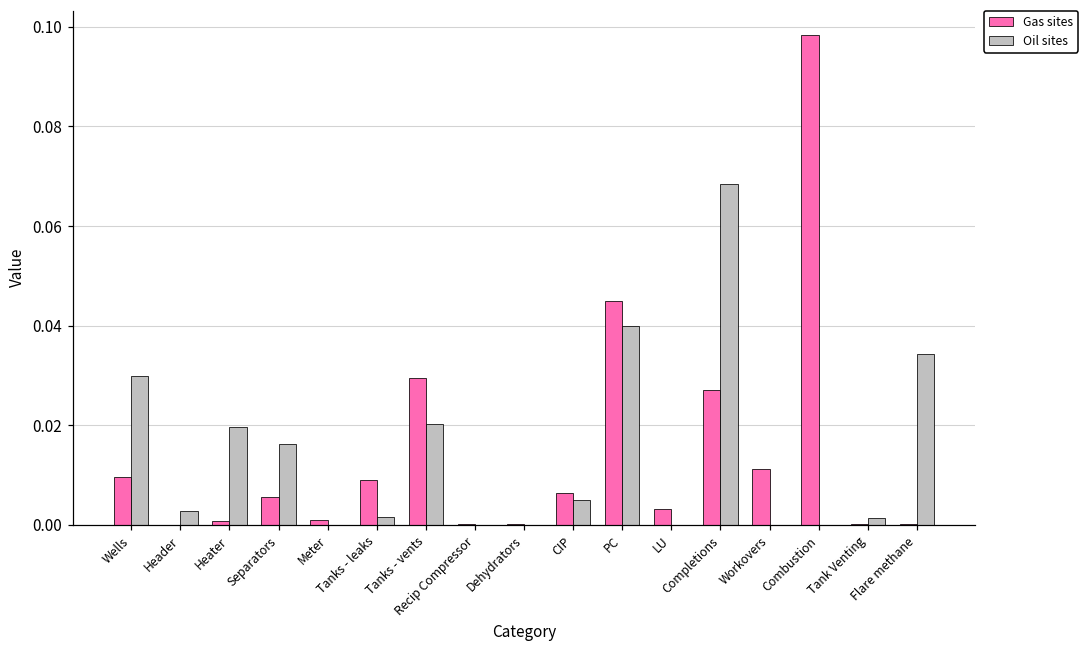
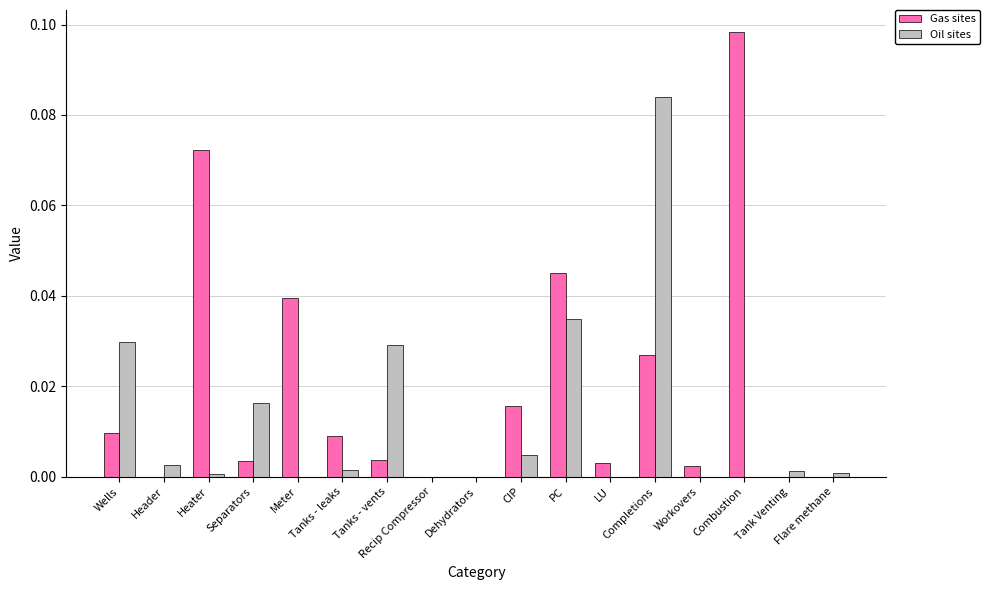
  {
    "Gas sites": {
      "Wells": 0.010,
      "Header": 0.000,
-     "Heater": 0.001,
-     "Separators": 0.006,
-     "Meter": 0.001,
+     "Heater": 0.072,
+     "Separators": 0.004,
+     "Meter": 0.039,
      "Tanks - leaks": 0.009,
-     "Tanks - vents": 0.029,
-     "CIP": 0.006,
+     "Tanks - vents": 0.004,
+     "CIP": 0.016,
      "PC": 0.045,
      "LU": 0.003,
      "Completions": 0.027,
-     "Workovers": 0.011,
+     "Workovers": 0.002,
      "Combustion": 0.098
    },
    "Oil sites": {
      "Wells": 0.030,
      "Header": 0.003,
-     "Heater": 0.020,
+     "Heater": 0.001,
      "Separators": 0.016,
      "Meter": 0.000,
      "Tanks - leaks": 0.001,
-     "Tanks - vents": 0.020,
+     "Tanks - vents": 0.029,
      "Recip Compressor": 0.000,
      "Dehydrators": 0.000,
      "CIP": 0.005,
-     "PC": 0.040,
+     "PC": 0.035,
      "LU": 0.000,
-     "Completions": 0.069,
+     "Completions": 0.084,
      "Workovers": 0.000,
      "Combustion": 0.000,
      "Tank Venting": 0.001,
-     "Flare methane": 0.034
+     "Flare methane": 0.001
    }
  }
